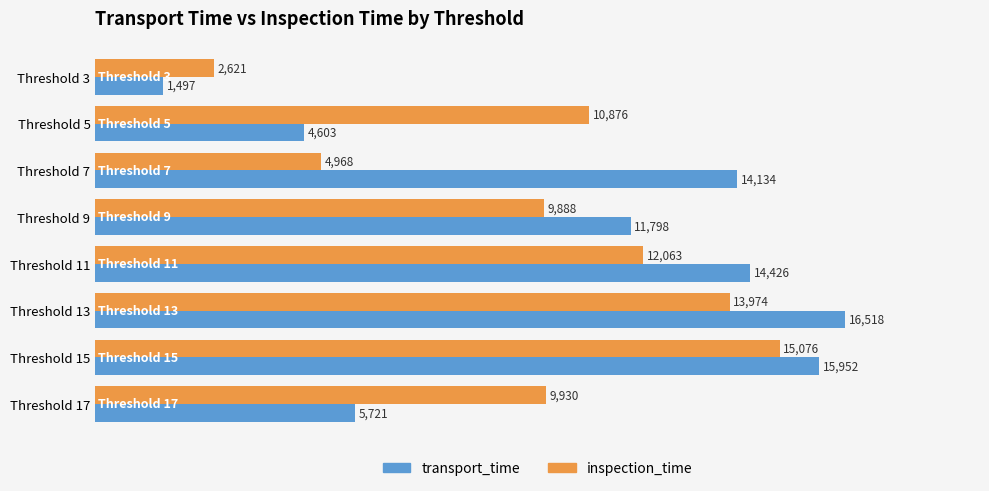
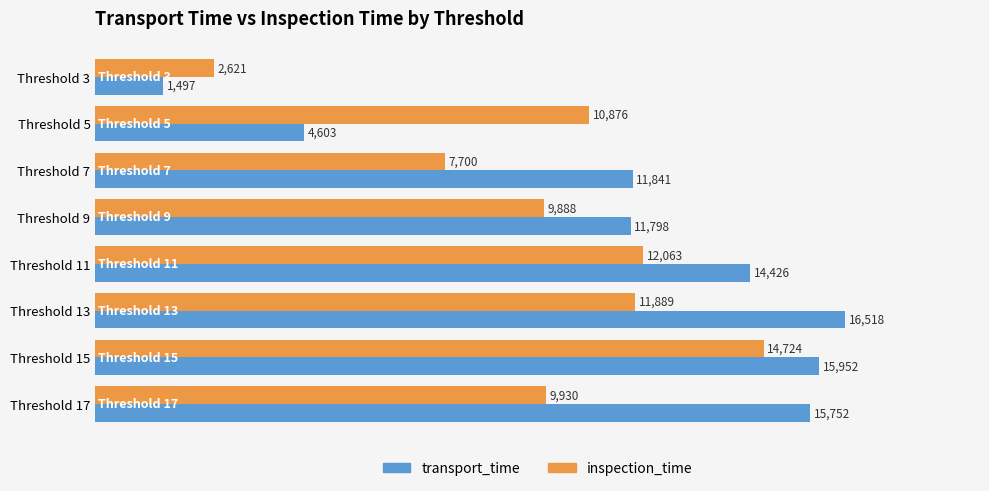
  {
    "transport_time": {
      "Threshold 5": "4,603",
-     "Threshold 7": "14,134",
+     "Threshold 7": "11,841",
      "Threshold 9": "11,798",
      "Threshold 11": "14,426",
      "Threshold 13": "16,518",
      "Threshold 15": "15,952",
-     "Threshold 17": "5,721"
+     "Threshold 17": "15,752"
    },
    "inspection_time": {
      "Threshold 3": "2,621",
      "Threshold 5": "10,876",
-     "Threshold 7": "4,968",
+     "Threshold 7": "7,700",
      "Threshold 9": "9,888",
      "Threshold 11": "12,063",
-     "Threshold 13": "13,974",
-     "Threshold 15": "15,076",
+     "Threshold 13": "11,889",
+     "Threshold 15": "14,724",
      "Threshold 17": "9,930"
    }
  }
